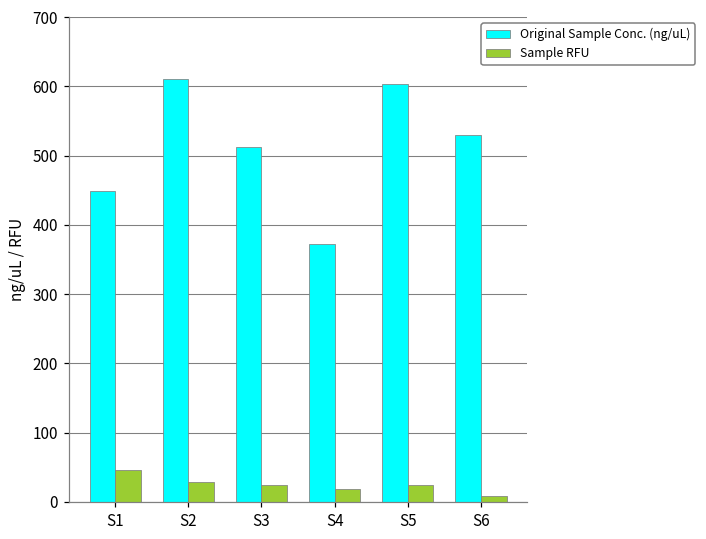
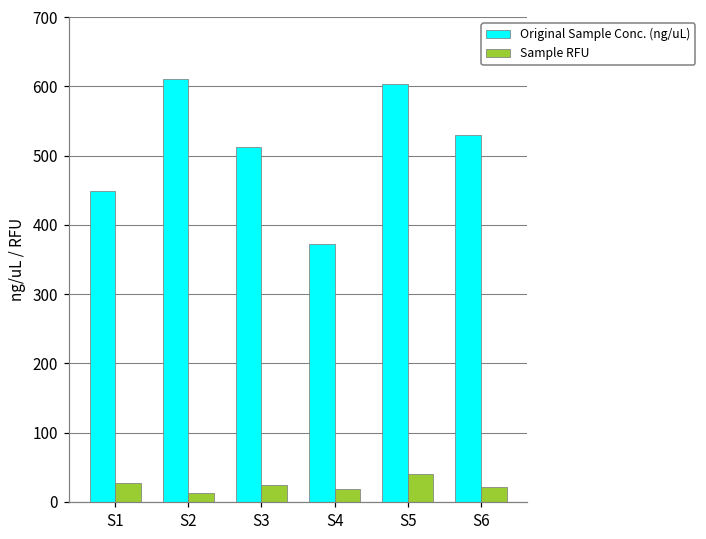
  {
    "Original Sample Conc. (ng/uL)": {
      "S1": 450,
      "S2": 610,
      "S3": 510,
      "S4": 370,
      "S5": 600,
      "S6": 530
    },
    "Sample RFU": {
-     "S1": 50,
-     "S2": 30,
+     "S1": 30,
+     "S2": 10,
      "S3": 20,
      "S4": 20,
-     "S5": 30,
-     "S6": 10
+     "S5": 40,
+     "S6": 20
    }
  }
